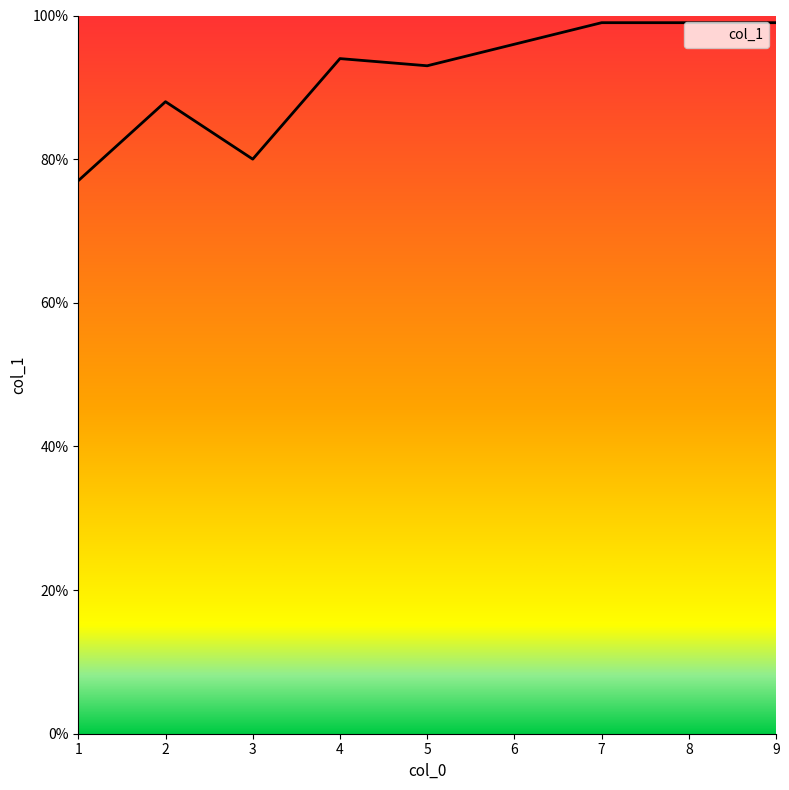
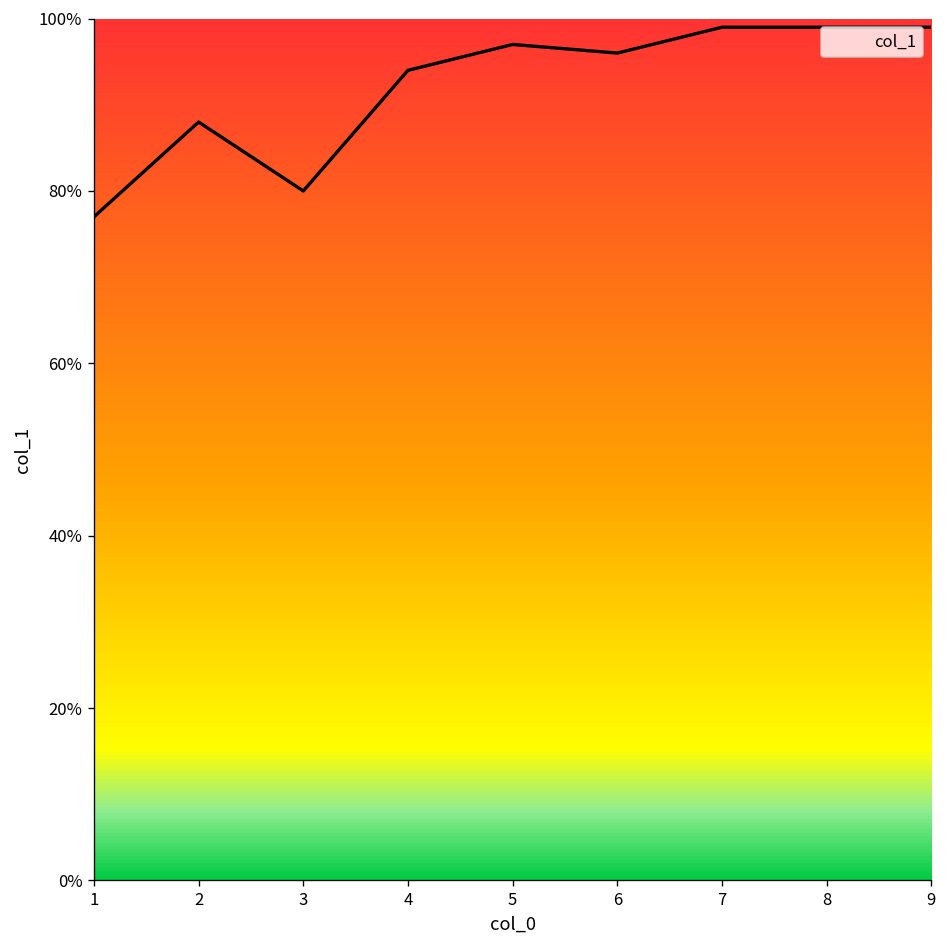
  {
    "1": "77%",
    "2": "88%",
    "3": "80%",
    "4": "94%",
-   "5": "93%",
+   "5": "97%",
    "6": "96%",
    "7": "99%",
    "9": "99%"
  }
